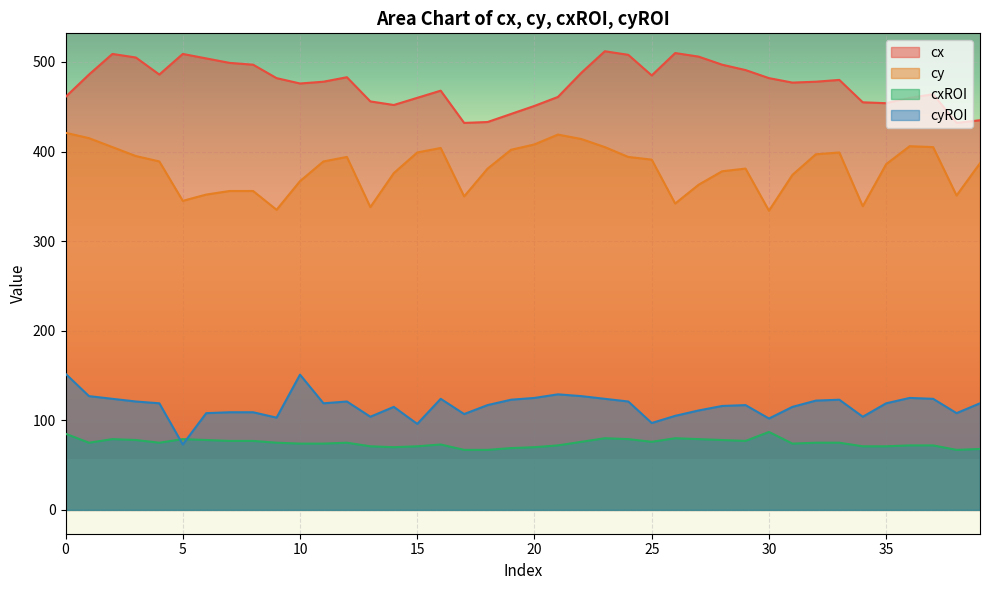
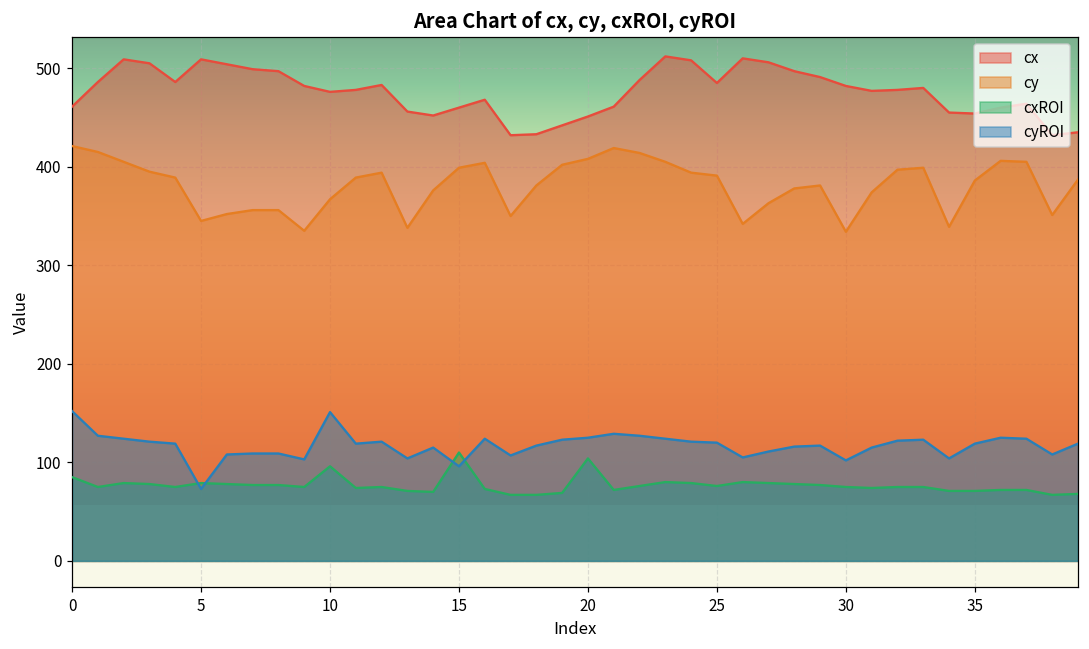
  {
    "cxROI": {
      "0": 90,
      "5": 80,
-     "10": 70,
-     "15": 70,
-     "20": 70,
+     "10": 100,
+     "15": 110,
+     "20": 100,
      "25": 80,
-     "30": 90,
+     "30": 80,
      "35": 70
    },
    "cyROI": {
      "0": 150,
      "5": 70,
      "10": 150,
      "15": 100,
      "20": 130,
-     "25": 100,
+     "25": 120,
      "30": 100,
      "35": 120
    }
  }
